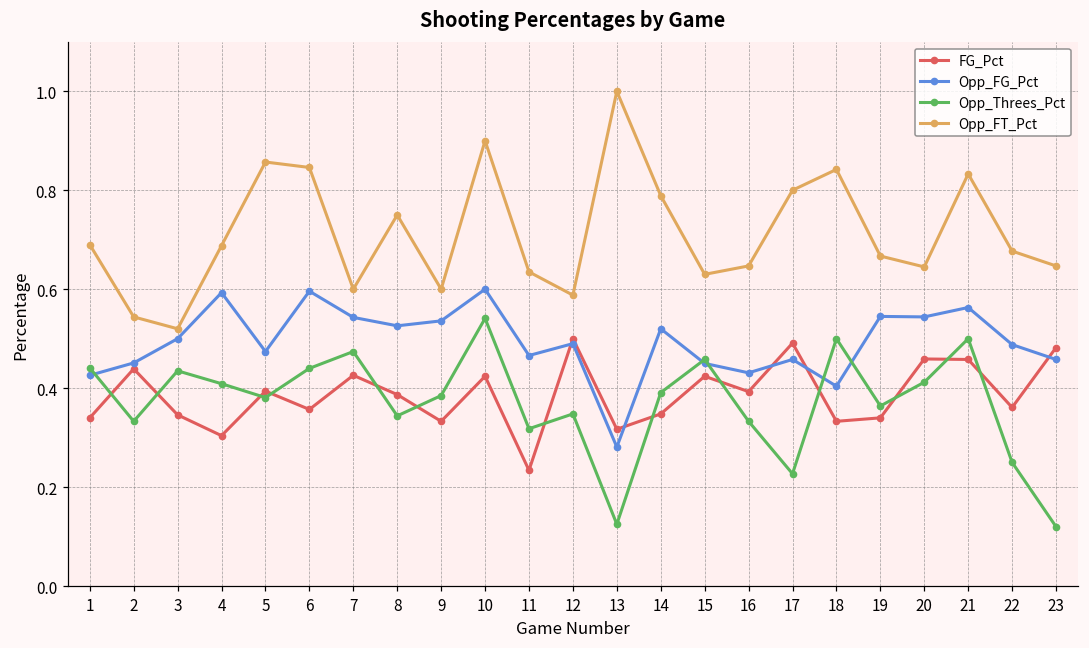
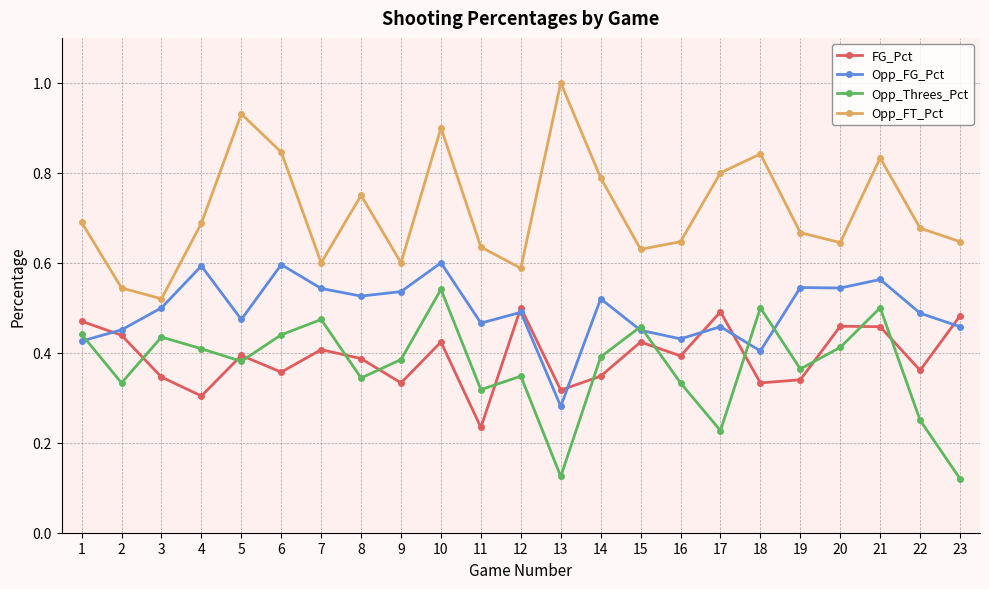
  {
    "FG_Pct": {
-     "1": 0.34,
+     "1": 0.47,
      "2": 0.44,
      "3": 0.35,
      "4": 0.30,
      "5": 0.39,
      "6": 0.36,
-     "7": 0.43,
+     "7": 0.41,
      "8": 0.39,
      "9": 0.33,
      "10": 0.42,
      "11": 0.23,
      "12": 0.50,
      "13": 0.32,
      "14": 0.35,
      "15": 0.42,
      "16": 0.39,
      "17": 0.49,
      "18": 0.33,
      "19": 0.34,
      "20": 0.46,
      "21": 0.46,
      "22": 0.36,
      "23": 0.48
    },
    "Opp_FG_Pct": {
      "1": 0.43,
      "2": 0.45,
      "3": 0.50,
      "4": 0.59,
      "5": 0.47,
      "6": 0.60,
      "7": 0.54,
      "8": 0.53,
      "9": 0.54,
      "10": 0.60,
      "11": 0.47,
      "12": 0.49,
      "13": 0.28,
      "14": 0.52,
      "15": 0.45,
      "16": 0.43,
      "17": 0.46,
      "18": 0.40,
      "19": 0.55,
      "20": 0.54,
      "21": 0.56,
      "22": 0.49,
      "23": 0.46
    },
    "Opp_Threes_Pct": {
      "1": 0.44,
      "2": 0.33,
      "3": 0.44,
      "4": 0.41,
      "5": 0.38,
      "6": 0.44,
      "7": 0.47,
      "8": 0.34,
      "9": 0.39,
      "10": 0.54,
      "11": 0.32,
      "12": 0.35,
      "13": 0.13,
      "14": 0.39,
      "15": 0.46,
      "16": 0.33,
      "17": 0.23,
      "18": 0.50,
      "19": 0.36,
      "20": 0.41,
      "21": 0.50,
      "22": 0.25,
      "23": 0.12
    },
    "Opp_FT_Pct": {
      "1": 0.69,
      "2": 0.54,
      "3": 0.52,
      "4": 0.69,
-     "5": 0.86,
+     "5": 0.93,
      "6": 0.85,
      "7": 0.60,
      "8": 0.75,
      "9": 0.60,
      "10": 0.90,
      "11": 0.64,
      "12": 0.59,
      "13": 1.00,
      "14": 0.79,
      "15": 0.63,
      "16": 0.65,
      "17": 0.80,
      "18": 0.84,
      "19": 0.67,
      "20": 0.65,
      "21": 0.83,
      "22": 0.68,
      "23": 0.65
    }
  }
